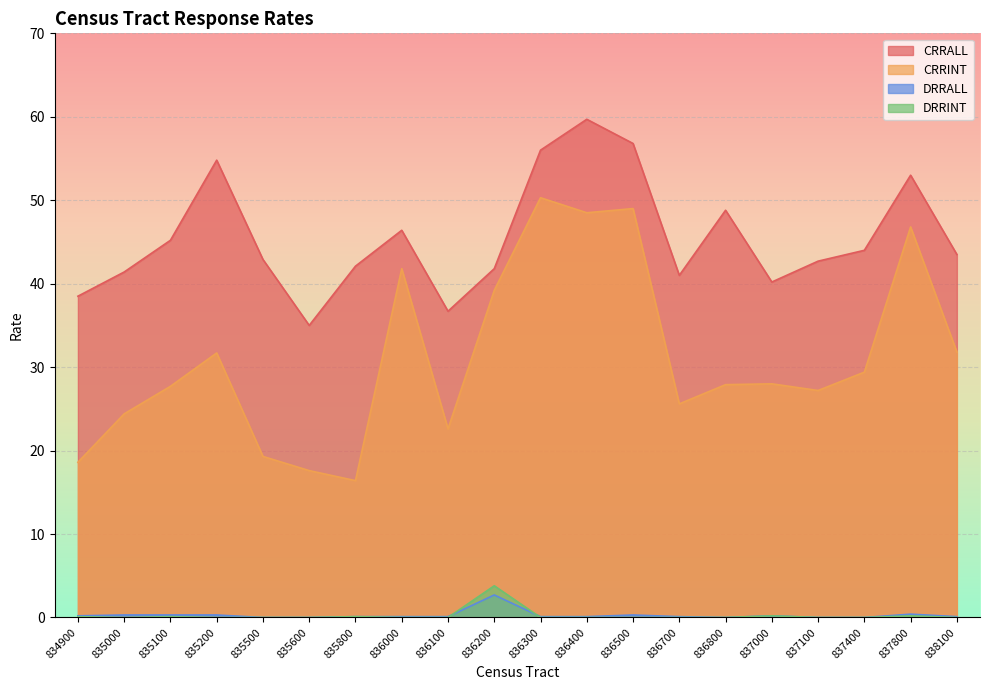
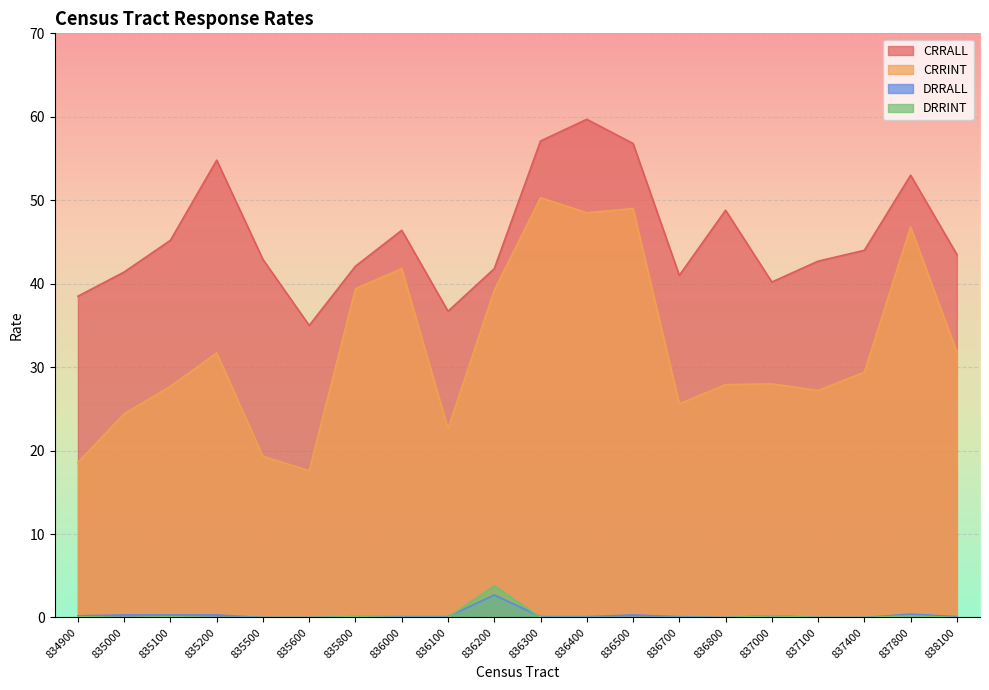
  {
    "CRRALL": {
      "834900": 39,
      "835000": 41,
      "835100": 45,
      "835200": 55,
      "835500": 43,
      "835600": 35,
      "835800": 42,
      "836000": 46,
      "836100": 37,
      "836200": 42,
-     "836300": 56,
+     "836300": 57,
      "836400": 60,
      "836500": 57,
      "836700": 41,
      "836800": 49,
      "837000": 40,
      "837100": 43,
      "837400": 44,
      "837800": 53,
      "838100": 44
    },
    "CRRINT": {
      "834900": 19,
      "835000": 24,
      "835100": 28,
      "835200": 32,
      "835500": 19,
      "835600": 18,
-     "835800": 16,
+     "835800": 39,
      "836000": 42,
      "836100": 23,
      "836200": 39,
      "836300": 50,
      "836400": 49,
      "836500": 49,
      "836700": 26,
      "836800": 28,
      "837000": 28,
      "837100": 27,
      "837400": 29,
      "837800": 47,
      "838100": 32
    },
    "DRRALL": {
      "836200": 3
    },
    "DRRINT": {
      "836200": 4
    }
  }
